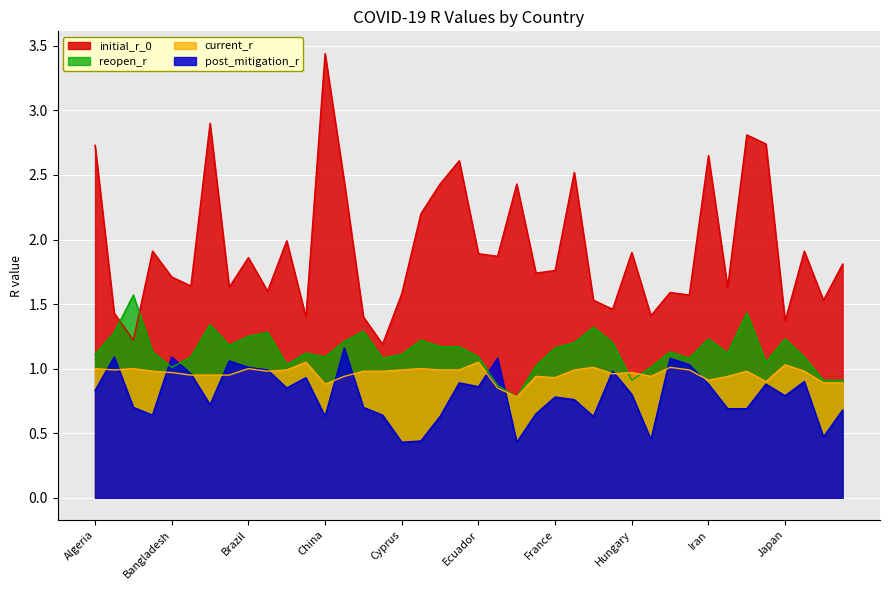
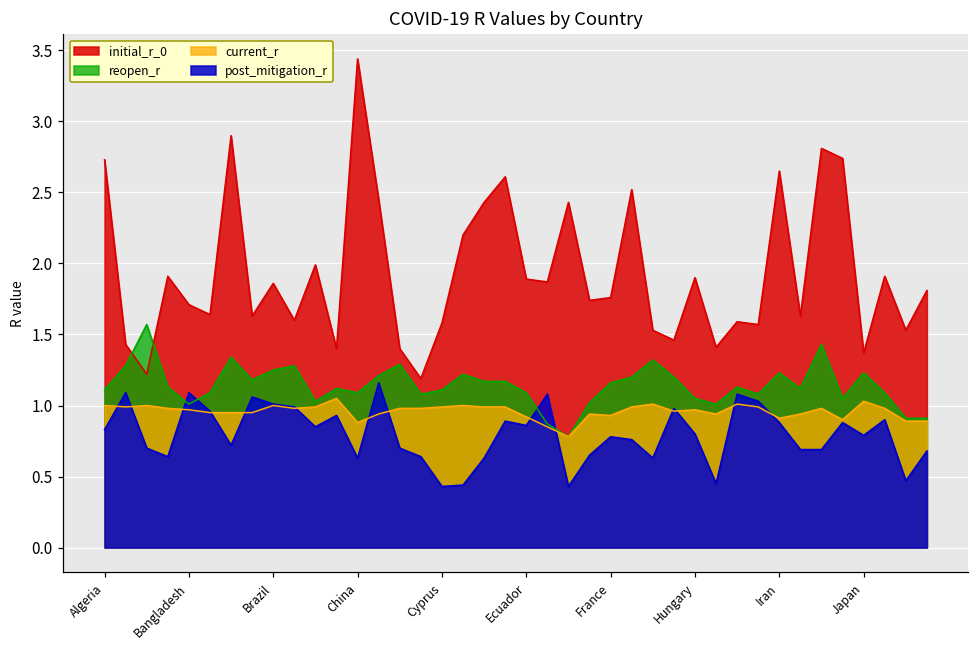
  {
    "initial_r_0": {
      "Algeria": 2.73,
      "Bangladesh": 1.71,
      "Brazil": 1.86,
      "China": 3.44,
      "Cyprus": 1.58,
      "Ecuador": 1.89,
      "France": 1.76,
      "Hungary": 1.90,
      "Iran": 2.65,
      "Japan": 1.37
    },
    "reopen_r": {
      "Algeria": 1.11,
      "Bangladesh": 1.01,
      "Brazil": 1.25,
      "China": 1.09,
      "Cyprus": 1.11,
      "Ecuador": 1.09,
      "France": 1.16,
-     "Hungary": 0.91,
+     "Hungary": 1.05,
      "Iran": 1.23,
      "Japan": 1.23
    },
    "current_r": {
      "Algeria": 1.00,
      "Bangladesh": 0.97,
      "China": 0.88,
      "Cyprus": 0.99,
-     "Ecuador": 1.05,
+     "Ecuador": 0.92,
      "France": 0.93,
      "Hungary": 0.97,
      "Iran": 0.91,
      "Japan": 1.03
    },
    "post_mitigation_r": {
      "Algeria": 0.83,
      "Bangladesh": 1.09,
      "China": 0.63,
      "Cyprus": 0.43,
      "Ecuador": 0.86,
      "France": 0.78,
      "Hungary": 0.80,
      "Iran": 0.88,
      "Japan": 0.79
    }
  }
